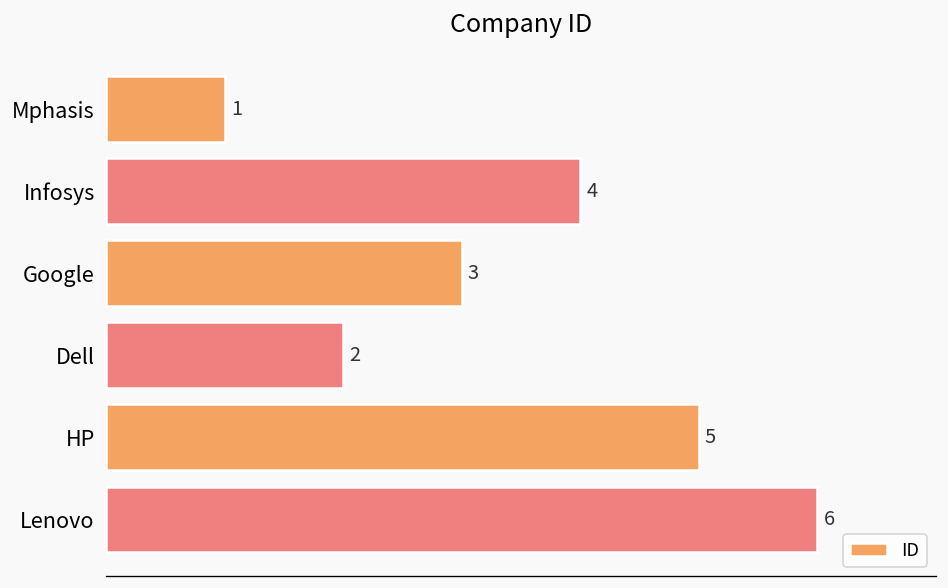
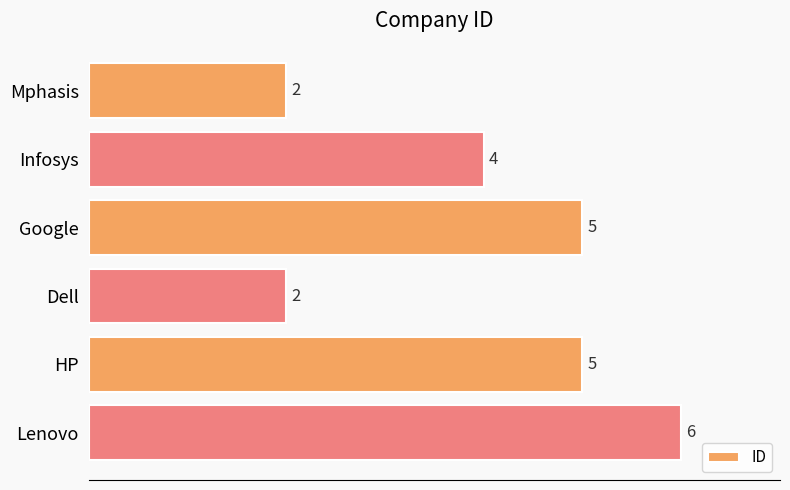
  {
-   "Mphasis": 1,
+   "Mphasis": 2,
    "Infosys": 4,
-   "Google": 3,
+   "Google": 5,
    "Dell": 2,
    "HP": 5,
    "Lenovo": 6
  }
